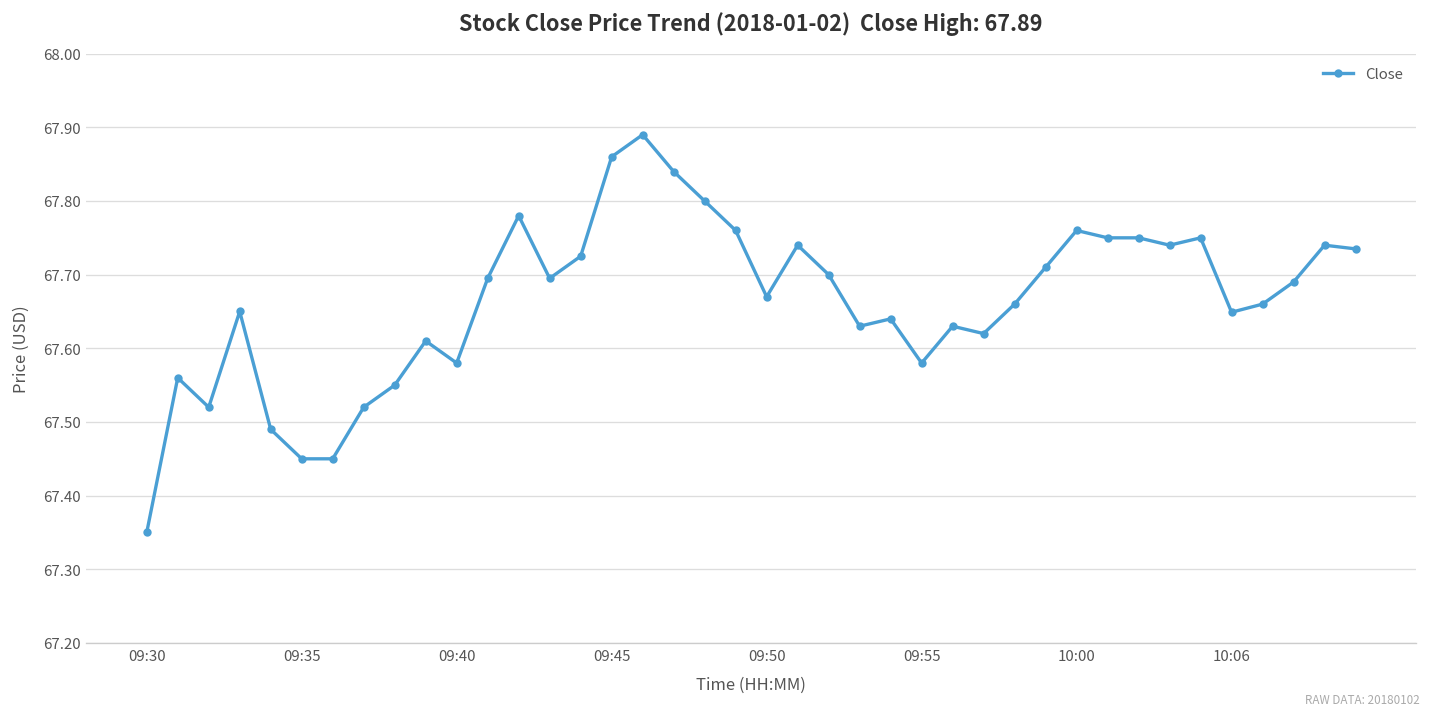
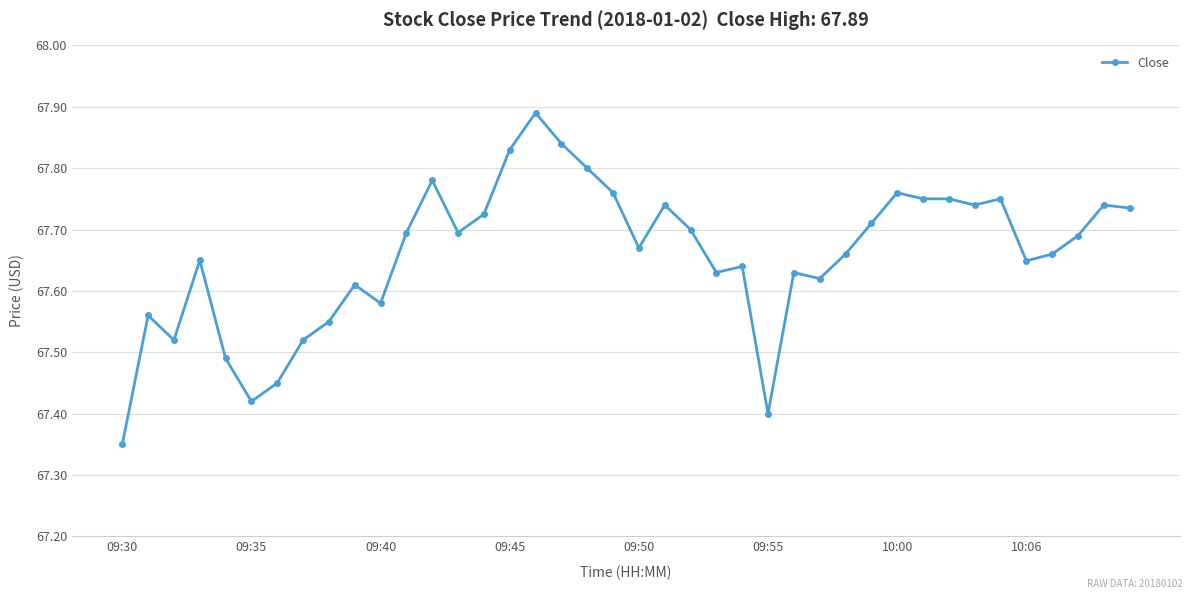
  {
    "09:30": 67.35,
-   "09:35": 67.45,
+   "09:35": 67.42,
    "09:40": 67.58,
-   "09:45": 67.86,
+   "09:45": 67.83,
    "09:50": 67.67,
-   "09:55": 67.58,
+   "09:55": 67.40,
    "10:00": 67.76,
    "10:06": 67.65
  }
